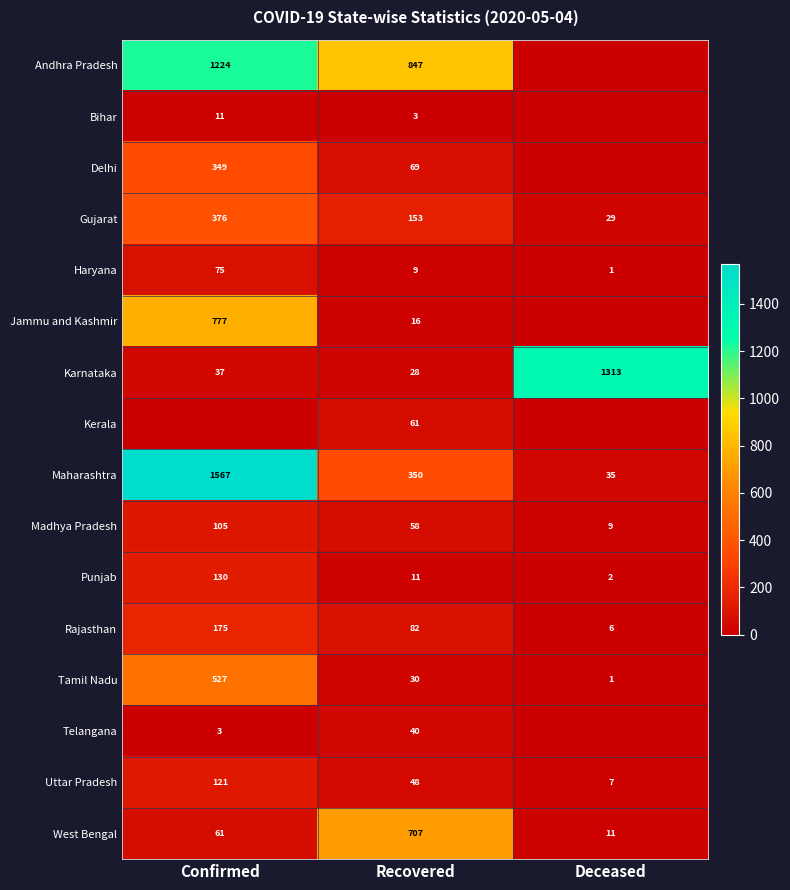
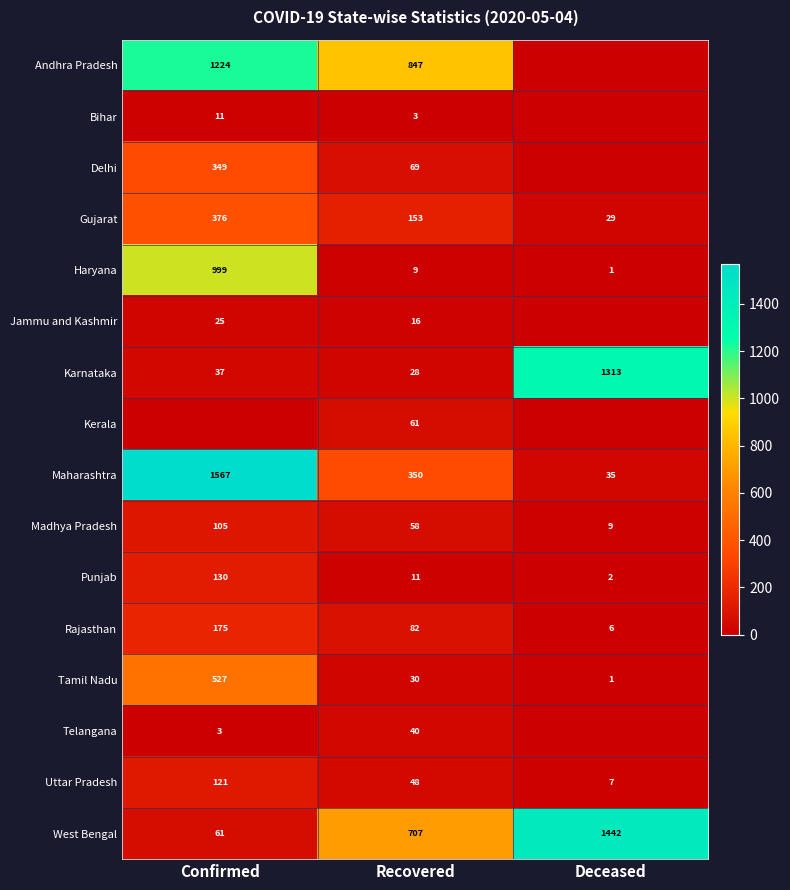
  {
    "Andhra Pradesh": {
      "Confirmed": 1224,
      "Recovered": 847
    },
    "Bihar": {
      "Confirmed": 11,
      "Recovered": 3
    },
    "Delhi": {
      "Confirmed": 349,
      "Recovered": 69
    },
    "Gujarat": {
      "Confirmed": 376,
      "Recovered": 153,
      "Deceased": 29
    },
    "Haryana": {
-     "Confirmed": 75,
+     "Confirmed": 999,
      "Recovered": 9,
      "Deceased": 1
    },
    "Jammu and Kashmir": {
-     "Confirmed": 777,
+     "Confirmed": 25,
      "Recovered": 16
    },
    "Karnataka": {
      "Confirmed": 37,
      "Recovered": 28,
      "Deceased": 1313
    },
    "Kerala": {
      "Recovered": 61
    },
    "Maharashtra": {
      "Confirmed": 1567,
      "Recovered": 350,
      "Deceased": 35
    },
    "Madhya Pradesh": {
      "Confirmed": 105,
      "Recovered": 58,
      "Deceased": 9
    },
    "Punjab": {
      "Confirmed": 130,
      "Recovered": 11,
      "Deceased": 2
    },
    "Rajasthan": {
      "Confirmed": 175,
      "Recovered": 82,
      "Deceased": 6
    },
    "Tamil Nadu": {
      "Confirmed": 527,
      "Recovered": 30,
      "Deceased": 1
    },
    "Telangana": {
      "Confirmed": 3,
      "Recovered": 40
    },
    "Uttar Pradesh": {
      "Confirmed": 121,
      "Recovered": 48,
      "Deceased": 7
    },
    "West Bengal": {
      "Confirmed": 61,
      "Recovered": 707,
-     "Deceased": 11
+     "Deceased": 1442
    }
  }
